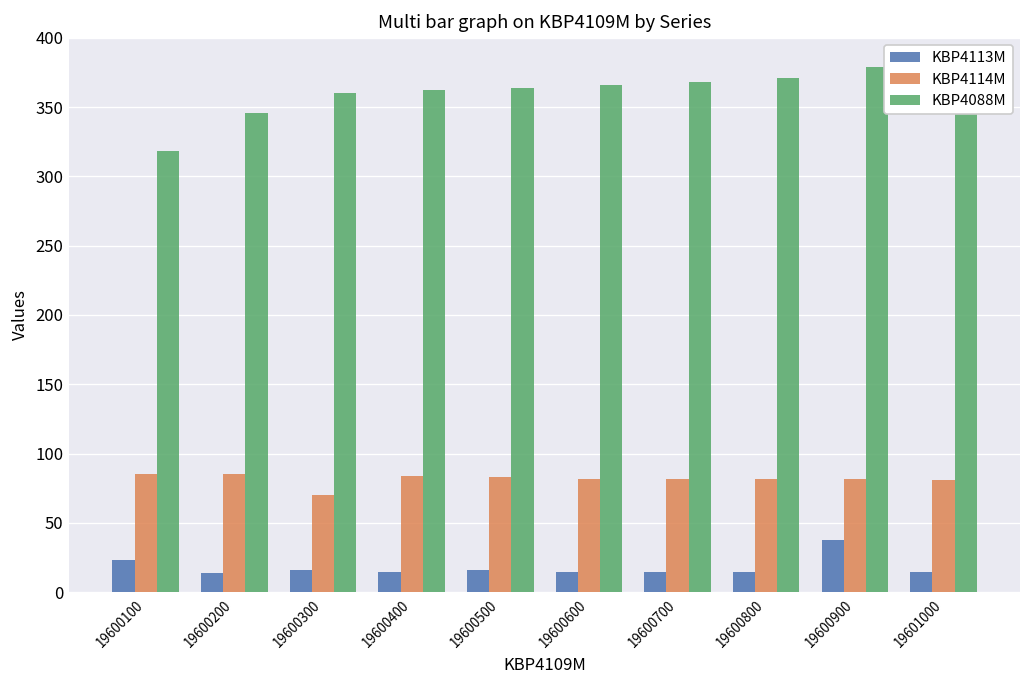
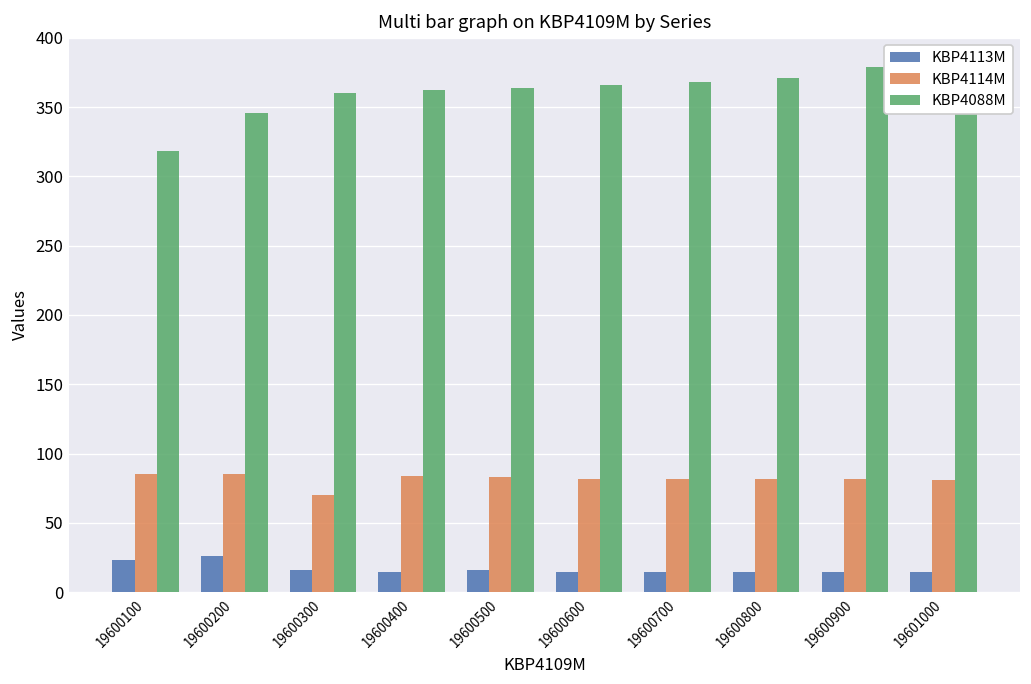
  {
    "KBP4113M": {
      "19600100": 23,
-     "19600200": 14,
+     "19600200": 26,
      "19600300": 16,
      "19600400": 15,
      "19600500": 16,
      "19600600": 15,
      "19600700": 15,
      "19600800": 15,
-     "19600900": 38,
+     "19600900": 15,
      "19601000": 15
    },
    "KBP4114M": {
      "19600100": 85,
      "19600200": 85,
      "19600300": 70,
      "19600400": 84,
      "19600500": 83,
      "19600600": 82,
      "19600700": 82,
      "19600800": 82,
      "19600900": 82,
      "19601000": 81
    },
    "KBP4088M": {
      "19600100": 318,
      "19600200": 346,
      "19600300": 360,
      "19600400": 362,
      "19600500": 364,
      "19600600": 366,
      "19600700": 368,
      "19600800": 371,
      "19600900": 379
    }
  }
